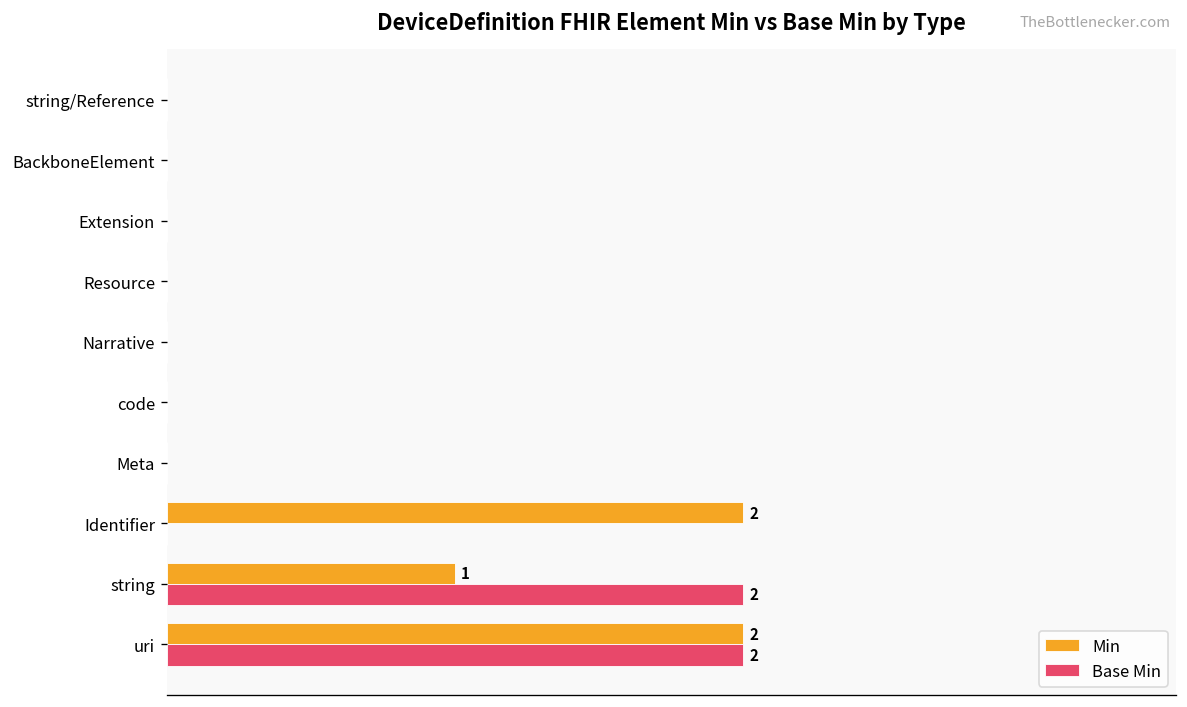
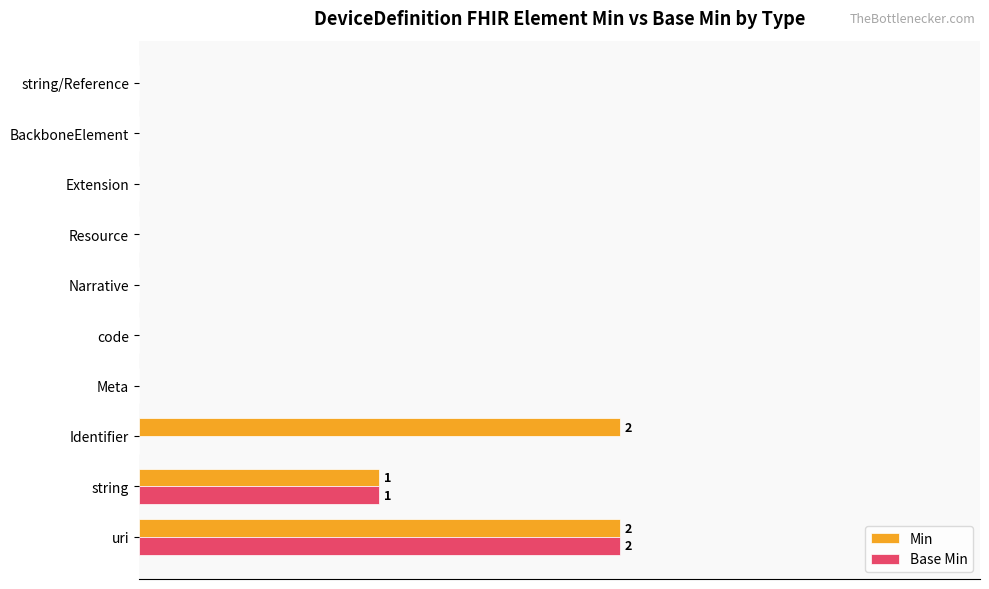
  {
    "Min": {
      "Identifier": 2,
      "string": 1,
      "uri": 2
    },
    "Base Min": {
-     "string": 2,
+     "string": 1,
      "uri": 2
    }
  }
